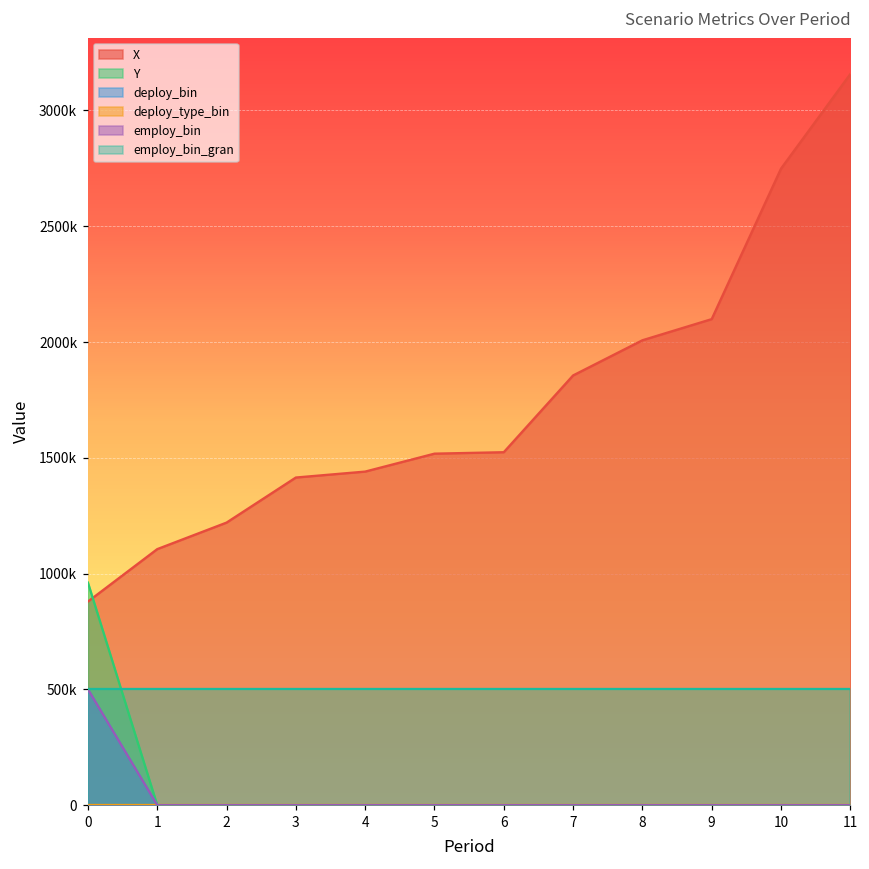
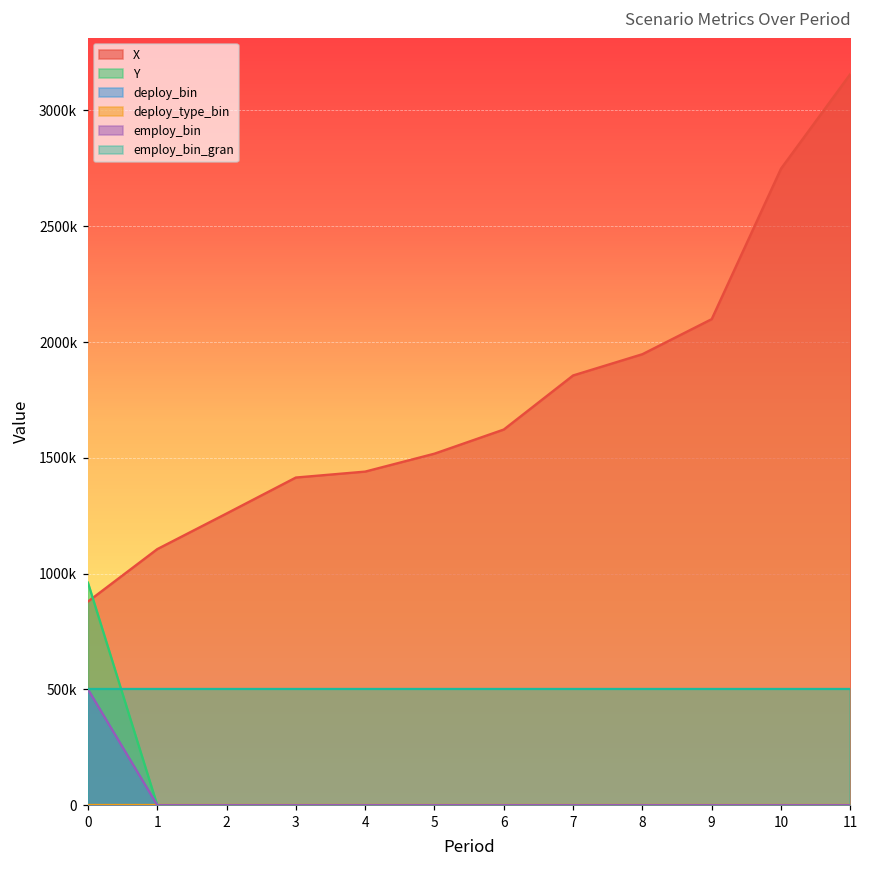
  {
    "X": {
      "0": 880000,
      "1": 1110000,
-     "2": 1220000,
+     "2": 1260000,
      "3": 1410000,
      "4": 1440000,
      "5": 1520000,
-     "6": 1520000,
+     "6": 1620000,
      "7": 1860000,
-     "8": 2010000,
+     "8": 1950000,
      "9": 2100000,
      "10": 2750000,
      "11": 3160000
    },
    "deploy_type_bin": {
      "0": 0
    }
  }
